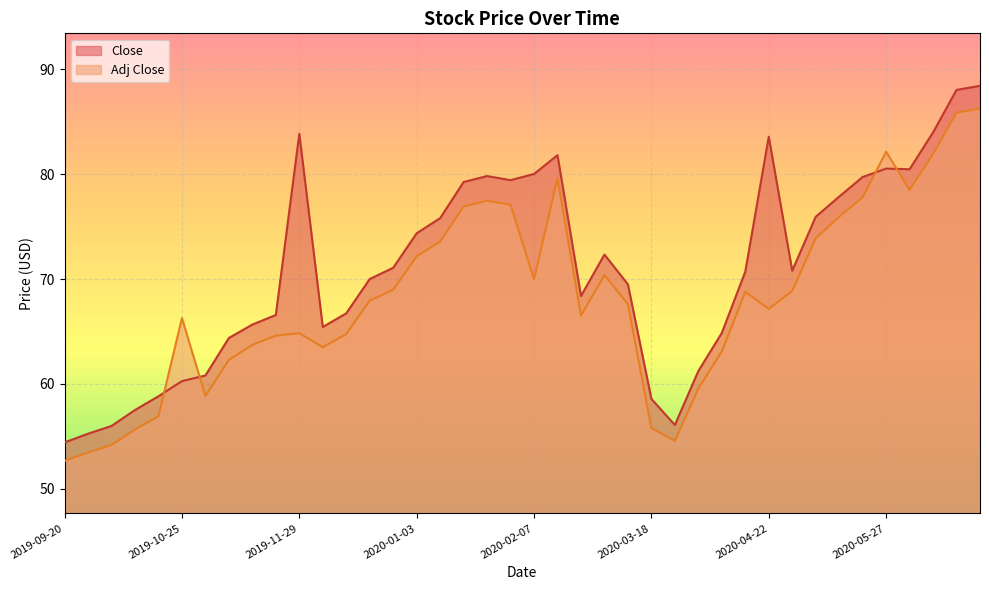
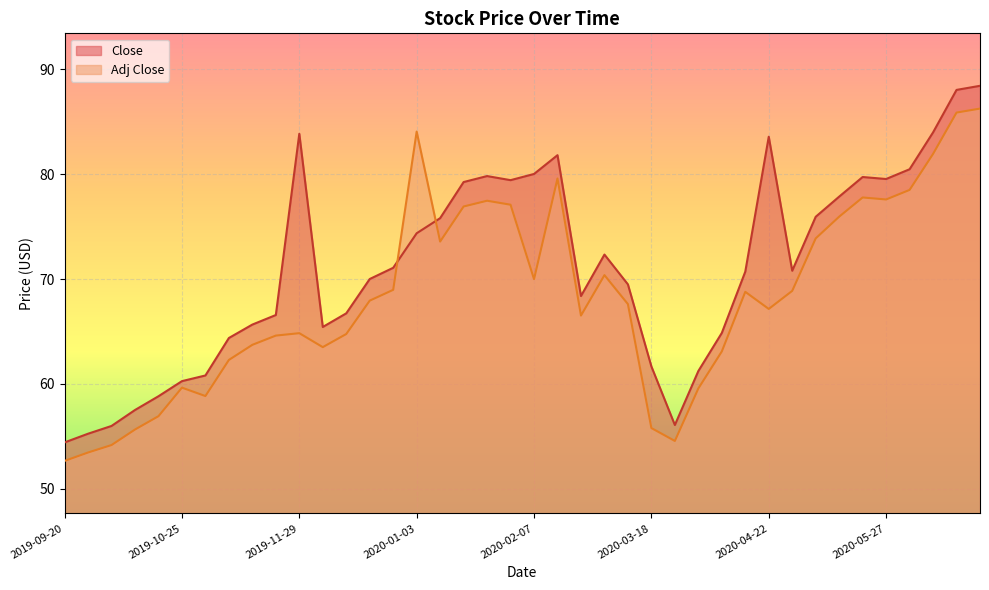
  {
    "Close": {
      "2019-09-20": 54.4,
      "2019-10-25": 60.3,
      "2019-11-29": 83.8,
      "2020-01-03": 74.4,
      "2020-02-07": 80.0,
-     "2020-03-18": 58.6,
+     "2020-03-18": 61.7,
      "2020-04-22": 83.6,
-     "2020-05-27": 80.5
+     "2020-05-27": 79.5
    },
    "Adj Close": {
      "2019-09-20": 52.7,
-     "2019-10-25": 66.3,
+     "2019-10-25": 59.7,
      "2019-11-29": 64.8,
-     "2020-01-03": 72.2,
+     "2020-01-03": 84.1,
      "2020-02-07": 70.0,
      "2020-03-18": 55.8,
      "2020-04-22": 67.2,
-     "2020-05-27": 82.1
+     "2020-05-27": 77.6
    }
  }
